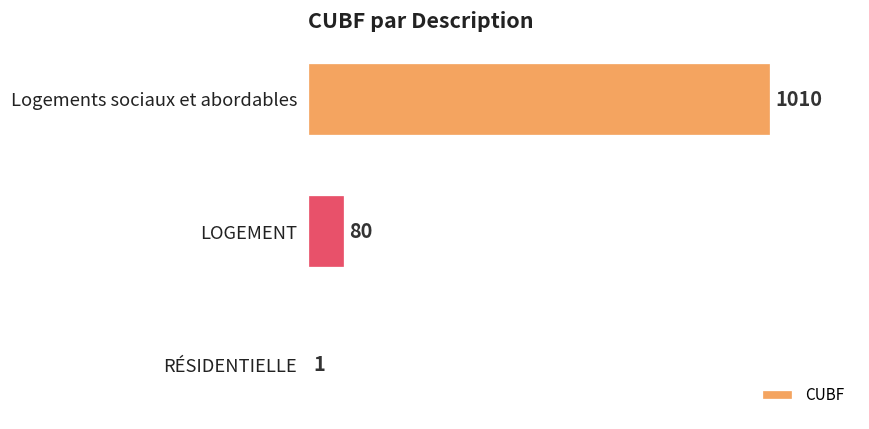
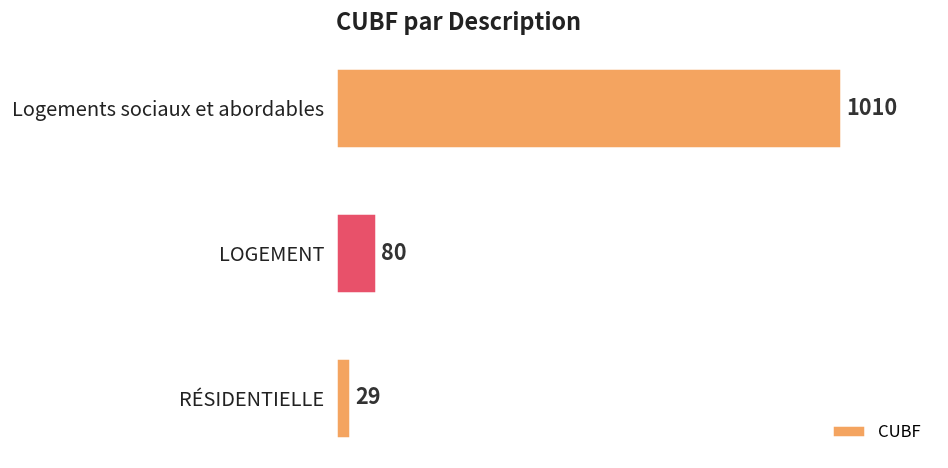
  {
    "Logements sociaux et abordables": 1010,
    "LOGEMENT": 80,
-   "RÉSIDENTIELLE": 1
+   "RÉSIDENTIELLE": 29
  }
